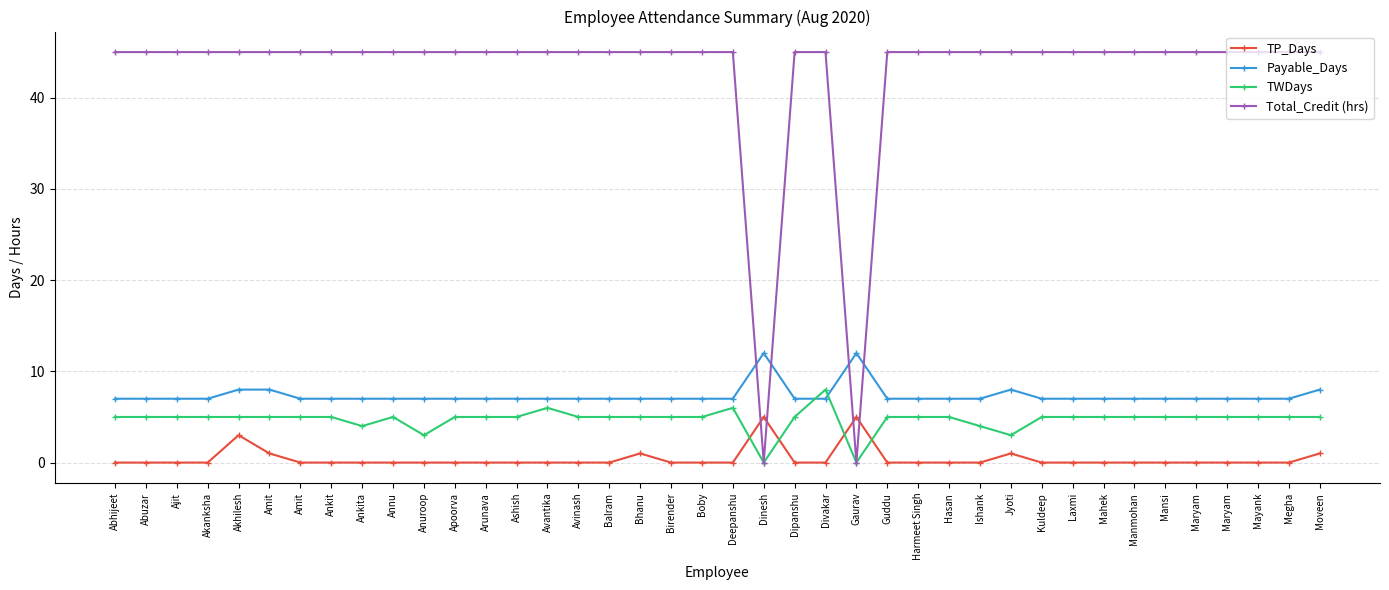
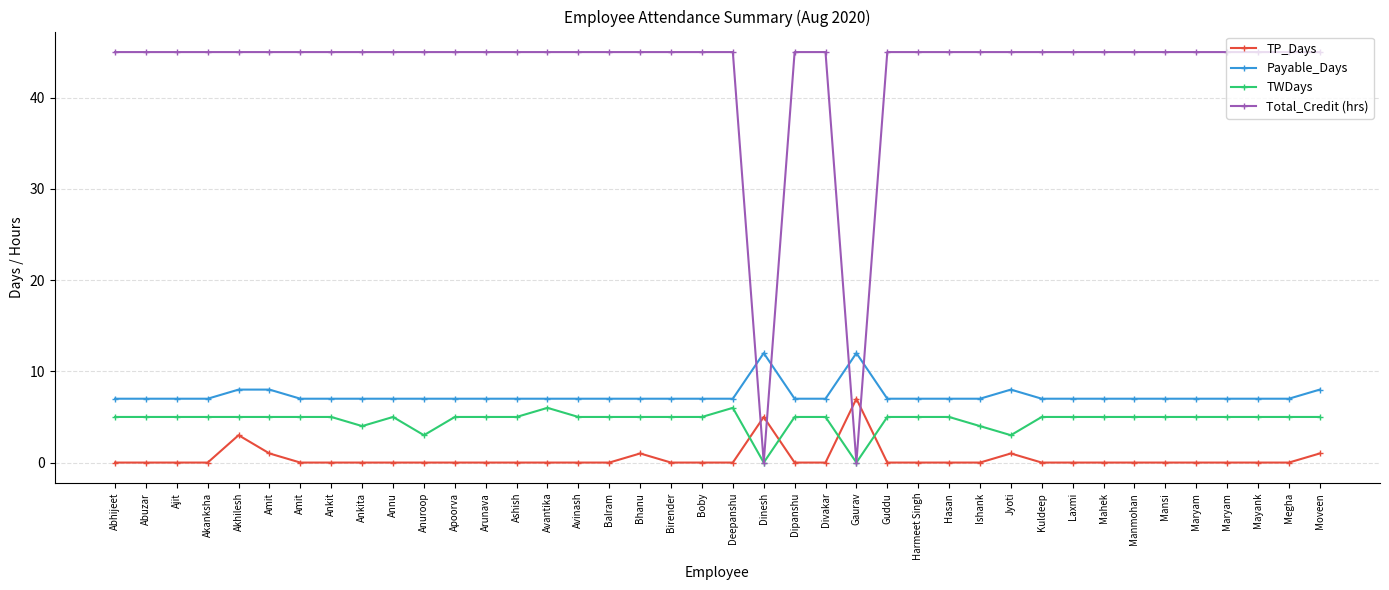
  {
    "TP_Days": {
      "Abhijeet": 0,
      "Abuzar": 0,
      "Ajit": 0,
      "Akanksha": 0,
      "Akhilesh": 3,
      "Ankit": 0,
      "Ankita": 0,
      "Annu": 0,
      "Anuroop": 0,
      "Apoorva": 0,
      "Arunava": 0,
      "Ashish": 0,
      "Avantika": 0,
      "Avinash": 0,
      "Balram": 0,
      "Bhanu": 1,
      "Birender": 0,
      "Boby": 0,
      "Deepanshu": 0,
      "Dinesh": 5,
      "Dipanshu": 0,
      "Divakar": 0,
-     "Gaurav": 5,
+     "Gaurav": 7,
      "Guddu": 0,
      "Harmeet Singh": 0,
      "Hasan": 0,
      "Ishank": 0,
      "Jyoti": 1,
      "Kuldeep": 0,
      "Laxmi": 0,
      "Mahek": 0,
      "Manmohan": 0,
      "Mansi": 0,
      "Mayank": 0,
      "Megha": 0,
      "Moveen": 1
    },
    "Payable_Days": {
      "Abhijeet": 7,
      "Abuzar": 7,
      "Ajit": 7,
      "Akanksha": 7,
      "Akhilesh": 8,
      "Ankit": 7,
      "Ankita": 7,
      "Annu": 7,
      "Anuroop": 7,
      "Apoorva": 7,
      "Arunava": 7,
      "Ashish": 7,
      "Avantika": 7,
      "Avinash": 7,
      "Balram": 7,
      "Bhanu": 7,
      "Birender": 7,
      "Boby": 7,
      "Deepanshu": 7,
      "Dinesh": 12,
      "Dipanshu": 7,
      "Divakar": 7,
      "Gaurav": 12,
      "Guddu": 7,
      "Harmeet Singh": 7,
      "Hasan": 7,
      "Ishank": 7,
      "Jyoti": 8,
      "Kuldeep": 7,
      "Laxmi": 7,
      "Mahek": 7,
      "Manmohan": 7,
      "Mansi": 7,
      "Mayank": 7,
      "Megha": 7,
      "Moveen": 8
    },
    "TWDays": {
      "Abhijeet": 5,
      "Abuzar": 5,
      "Ajit": 5,
      "Akanksha": 5,
      "Akhilesh": 5,
      "Ankit": 5,
      "Ankita": 4,
      "Annu": 5,
      "Anuroop": 3,
      "Apoorva": 5,
      "Arunava": 5,
      "Ashish": 5,
      "Avantika": 6,
      "Avinash": 5,
      "Balram": 5,
      "Bhanu": 5,
      "Birender": 5,
      "Boby": 5,
      "Deepanshu": 6,
      "Dipanshu": 5,
-     "Divakar": 8,
+     "Divakar": 5,
      "Guddu": 5,
      "Harmeet Singh": 5,
      "Hasan": 5,
      "Ishank": 4,
      "Jyoti": 3,
      "Kuldeep": 5,
      "Laxmi": 5,
      "Mahek": 5,
      "Manmohan": 5,
      "Mansi": 5,
      "Mayank": 5,
      "Megha": 5,
      "Moveen": 5
    },
    "Total_Credit (hrs)": {
      "Abhijeet": 45,
      "Abuzar": 45,
      "Ajit": 45,
      "Akanksha": 45,
      "Akhilesh": 45,
      "Ankit": 45,
      "Ankita": 45,
      "Annu": 45,
      "Anuroop": 45,
      "Apoorva": 45,
      "Arunava": 45,
      "Ashish": 45,
      "Avantika": 45,
      "Avinash": 45,
      "Balram": 45,
      "Bhanu": 45,
      "Birender": 45,
      "Boby": 45,
      "Deepanshu": 45,
      "Dipanshu": 45,
      "Divakar": 45,
      "Guddu": 45,
      "Harmeet Singh": 45,
      "Hasan": 45,
      "Ishank": 45,
      "Jyoti": 45,
      "Kuldeep": 45,
      "Laxmi": 45,
      "Mahek": 45,
      "Manmohan": 45,
      "Mansi": 45
    }
  }
